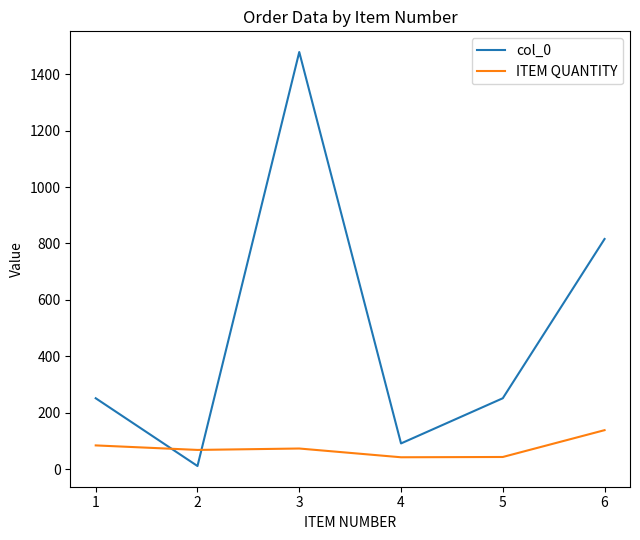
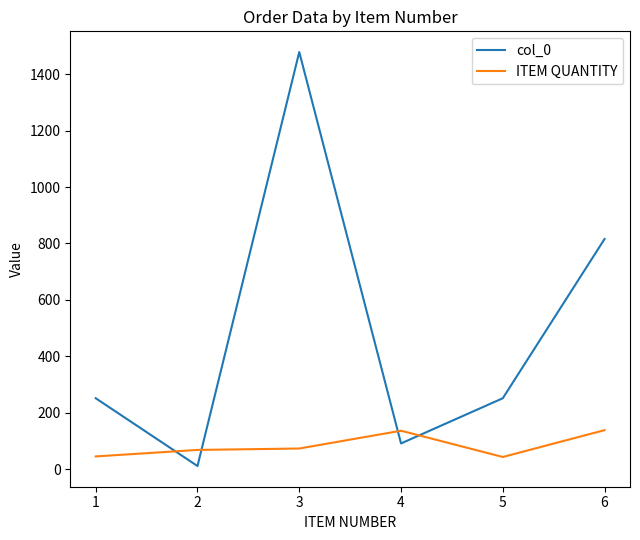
  {
    "col_0": {
      "1": 250,
      "2": 10,
      "3": 1480,
      "4": 90,
      "5": 250,
      "6": 820
    },
    "ITEM QUANTITY": {
-     "1": 90,
+     "1": 50,
      "2": 70,
      "3": 70,
-     "4": 40,
+     "4": 140,
      "5": 40,
      "6": 140
    }
  }
